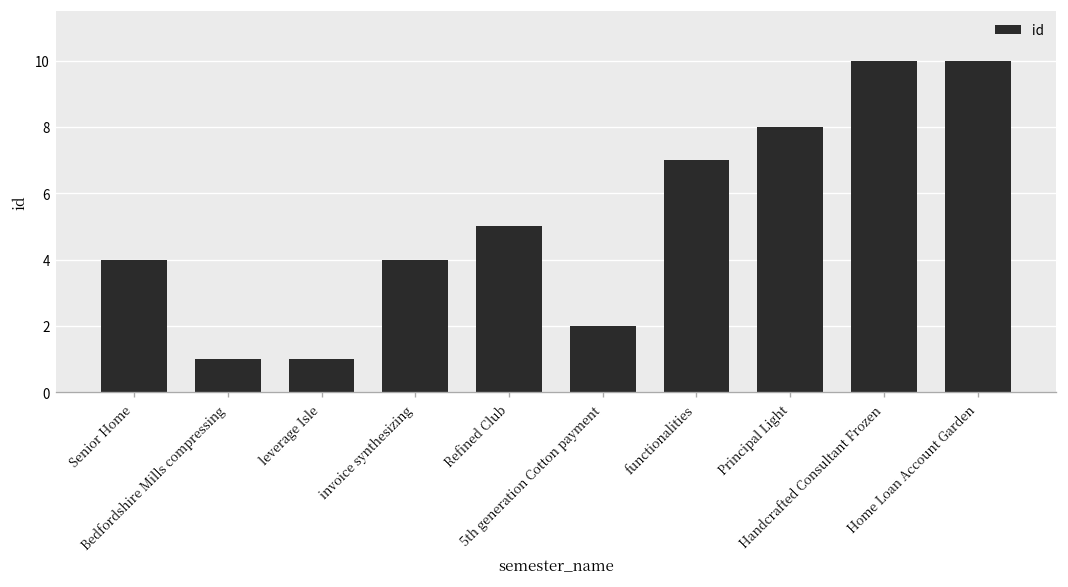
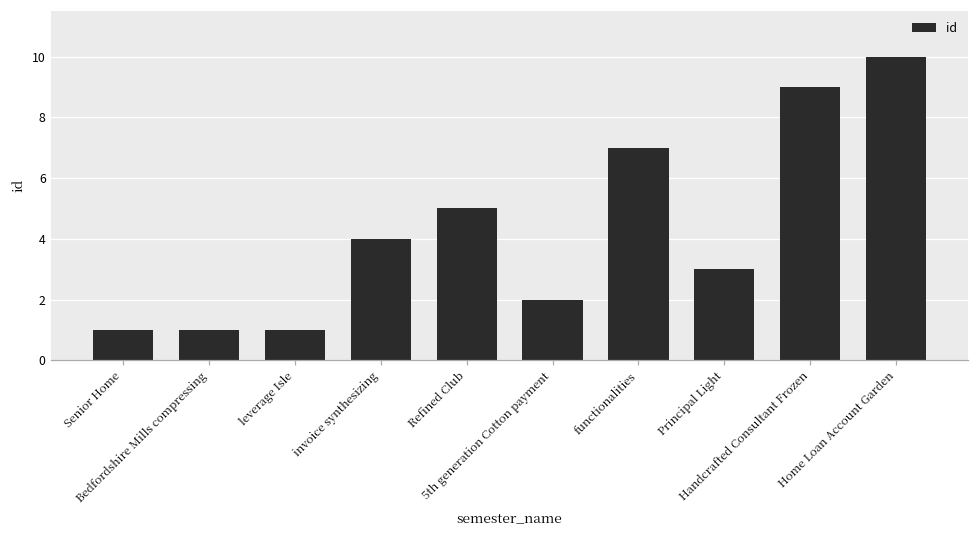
  {
-   "Senior Home": 4,
+   "Senior Home": 1,
    "Bedfordshire Mills compressing": 1,
    "leverage Isle": 1,
    "invoice synthesizing": 4,
    "Refined Club": 5,
    "5th generation Cotton payment": 2,
    "functionalities": 7,
-   "Principal Light": 8,
-   "Handcrafted Consultant Frozen": 10,
+   "Principal Light": 3,
+   "Handcrafted Consultant Frozen": 9,
    "Home Loan Account Garden": 10
  }
